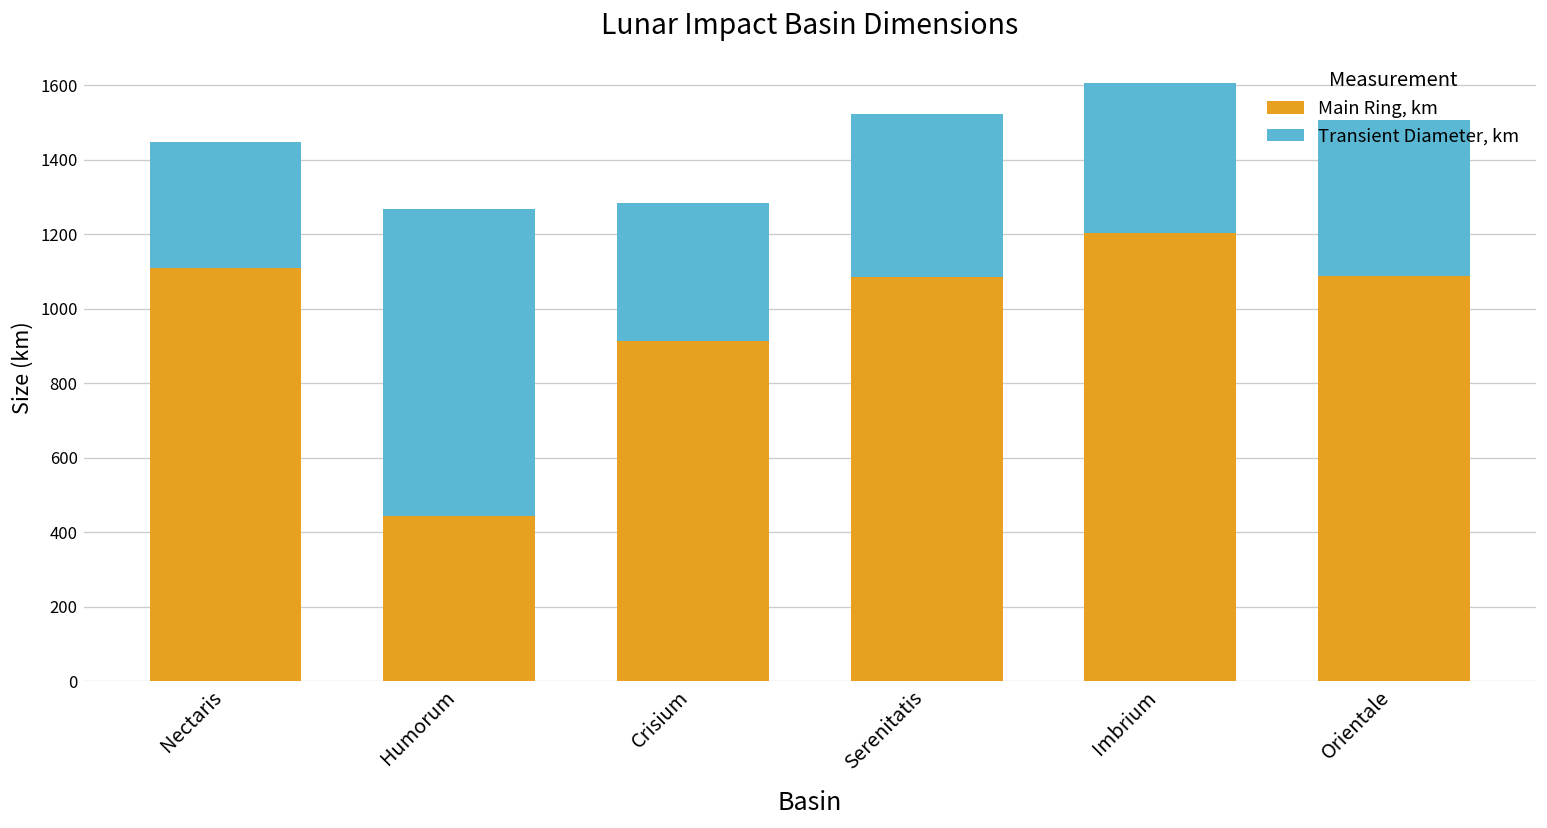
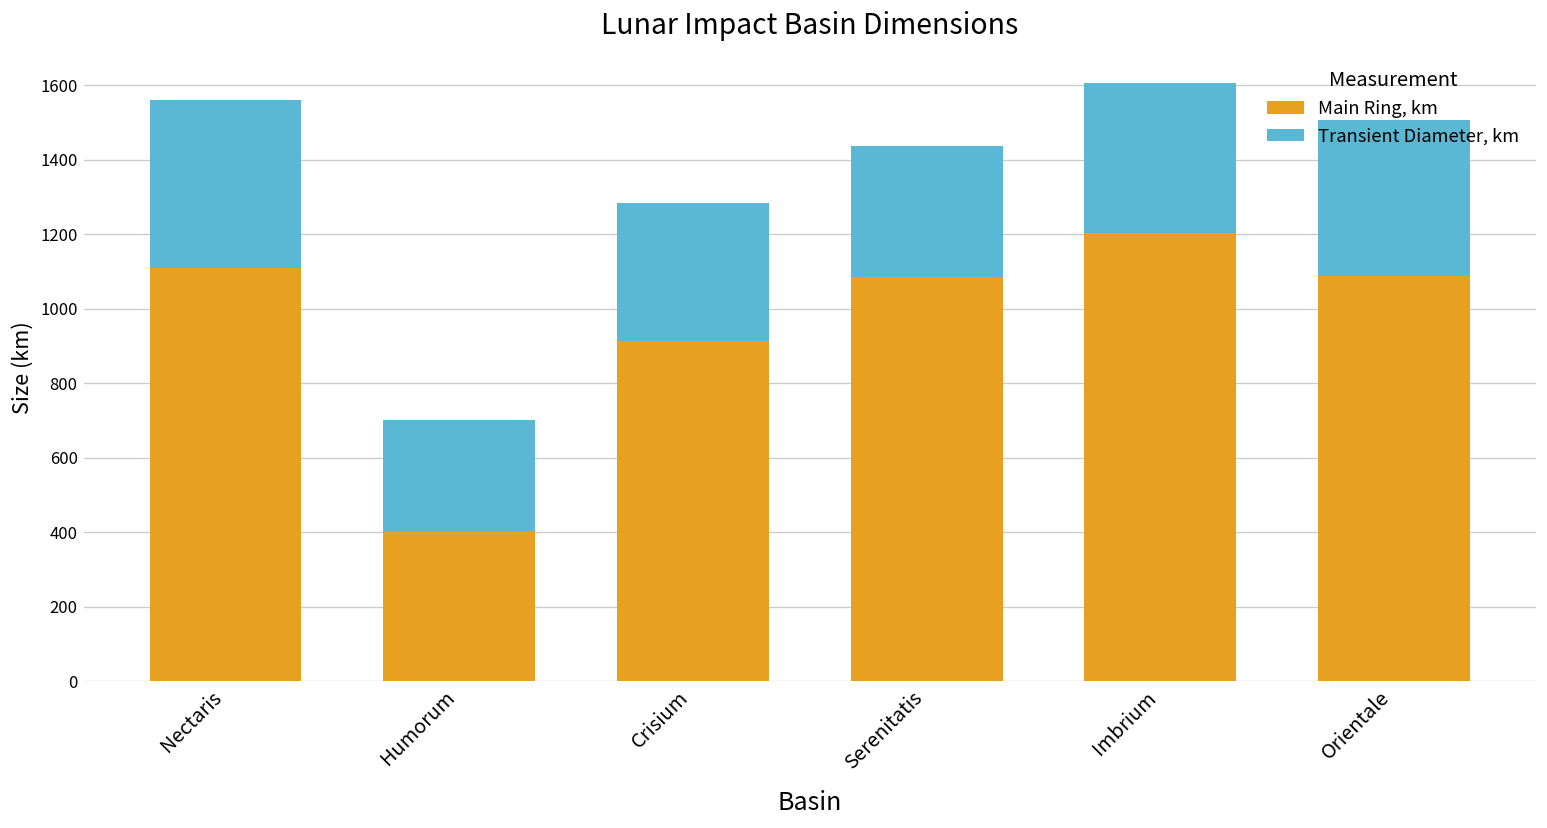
  {
    "Main Ring, km": {
      "Nectaris": 1110,
-     "Humorum": 450,
+     "Humorum": 400,
      "Crisium": 910,
      "Serenitatis": 1090,
      "Imbrium": 1200,
      "Orientale": 1090
    },
    "Transient Diameter, km": {
-     "Nectaris": 340,
-     "Humorum": 820,
+     "Nectaris": 450,
+     "Humorum": 300,
      "Crisium": 370,
-     "Serenitatis": 440,
+     "Serenitatis": 350,
      "Imbrium": 400,
      "Orientale": 420
    }
  }
